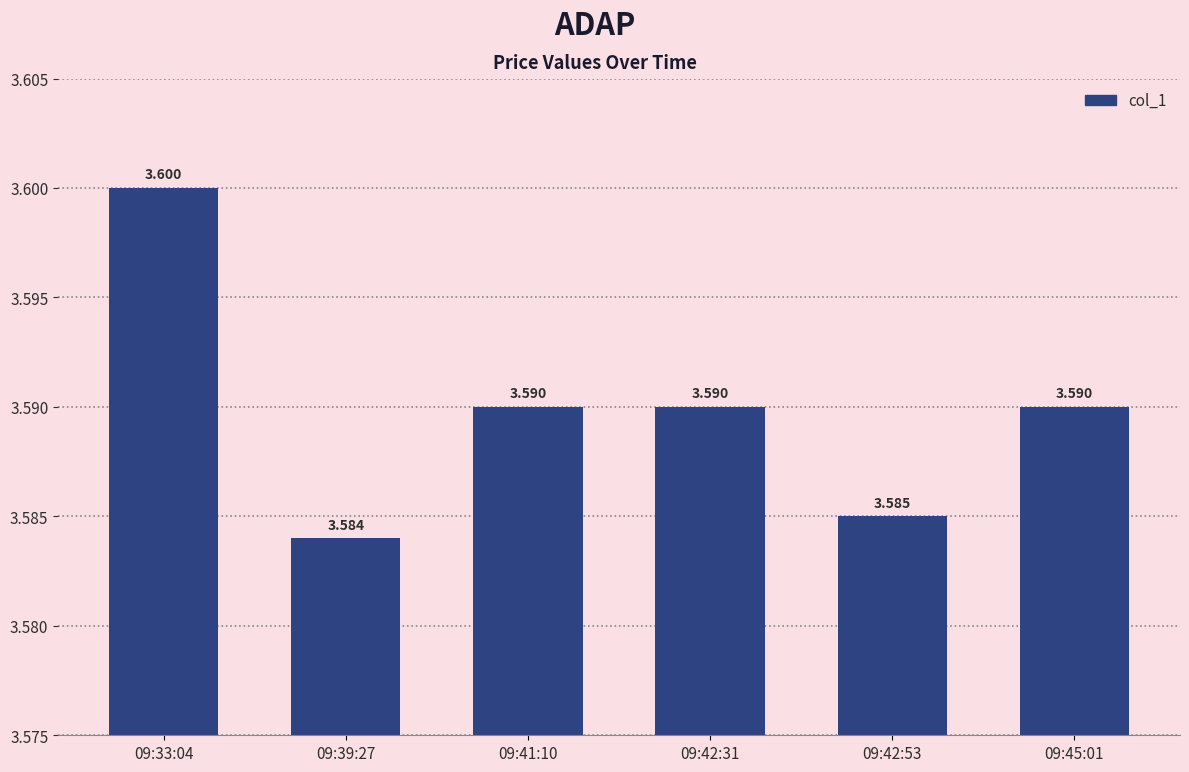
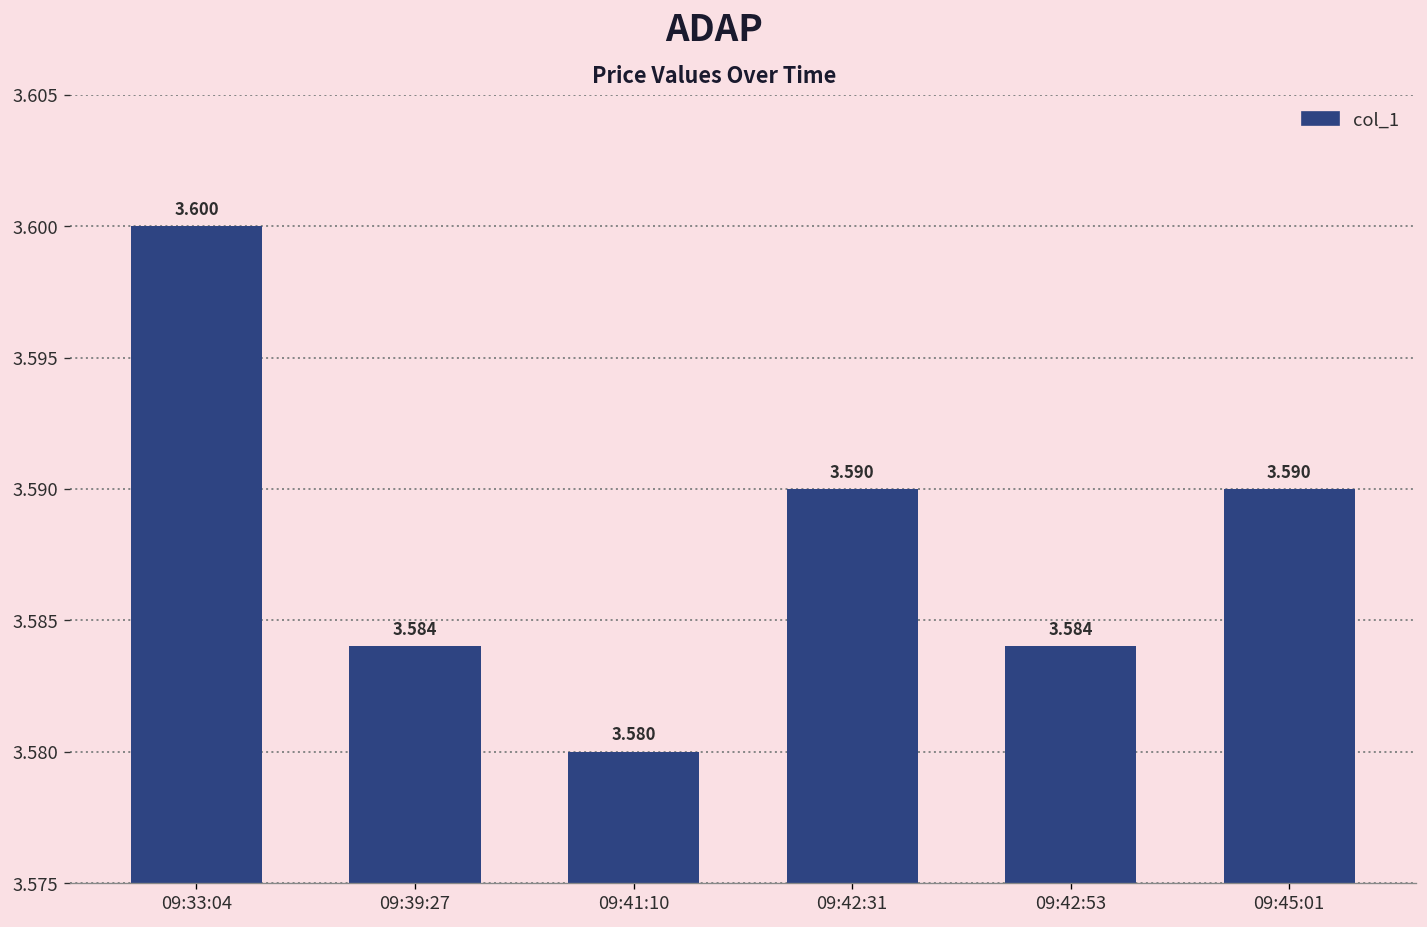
  {
    "09:33:04": 3.600,
    "09:39:27": 3.584,
-   "09:41:10": 3.590,
+   "09:41:10": 3.580,
    "09:42:31": 3.590,
-   "09:42:53": 3.585,
+   "09:42:53": 3.584,
    "09:45:01": 3.590
  }
